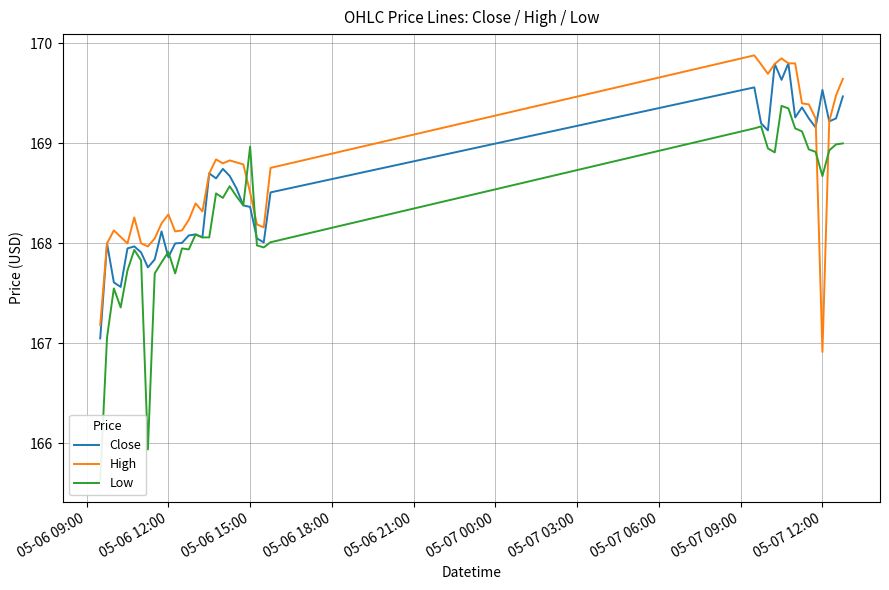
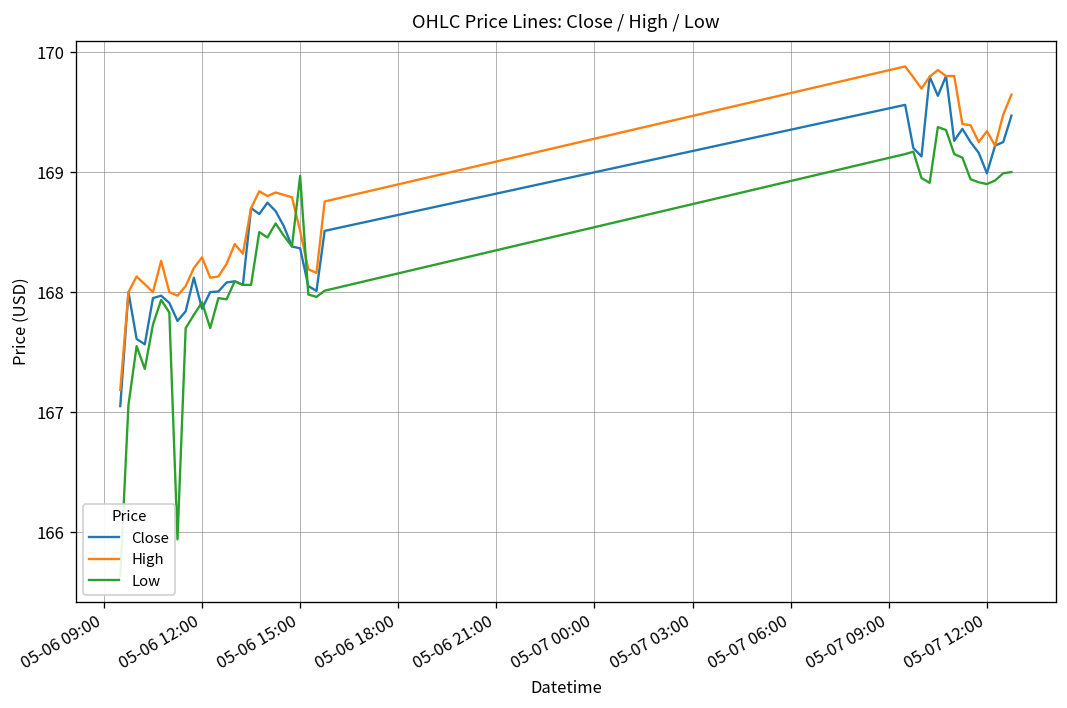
  {
    "Close": {
      "05-06 12:00": 167.86,
      "05-06 15:00": 168.36,
-     "05-07 12:00": 169.53
+     "05-07 12:00": 168.99
    },
    "High": {
      "05-06 12:00": 168.29,
      "05-06 15:00": 168.51,
-     "05-07 12:00": 166.91
+     "05-07 12:00": 169.34
    },
    "Low": {
      "05-06 12:00": 167.91,
      "05-06 15:00": 168.97,
-     "05-07 12:00": 168.67
+     "05-07 12:00": 168.90
    }
  }
